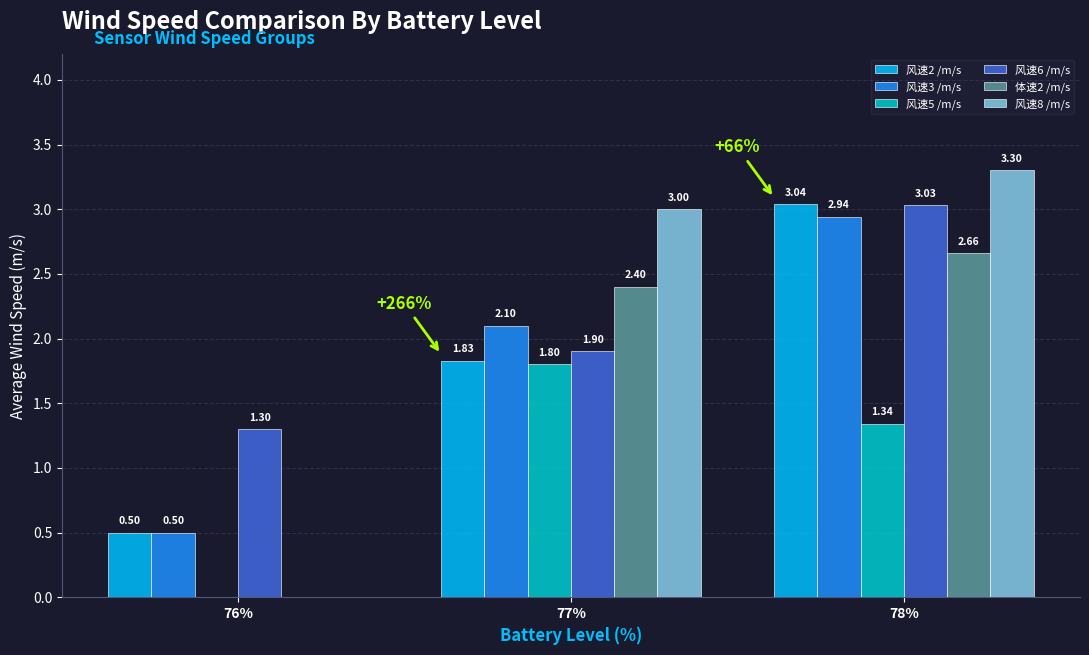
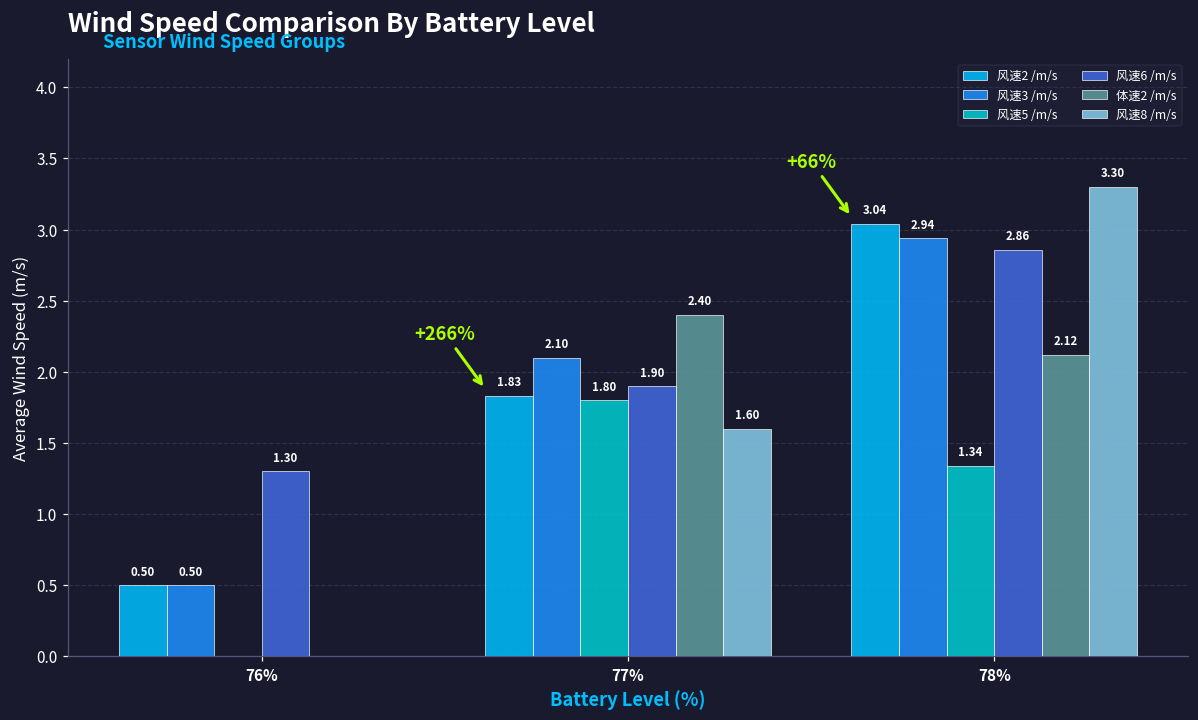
  {
    "风速6 /m/s": {
      "76%": 1.30,
      "77%": 1.90,
-     "78%": 3.03
+     "78%": 2.86
    },
    "体速2 /m/s": {
      "77%": 2.40,
-     "78%": 2.66
+     "78%": 2.12
    },
    "风速8 /m/s": {
-     "77%": 3.00,
+     "77%": 1.60,
      "78%": 3.30
    }
  }
